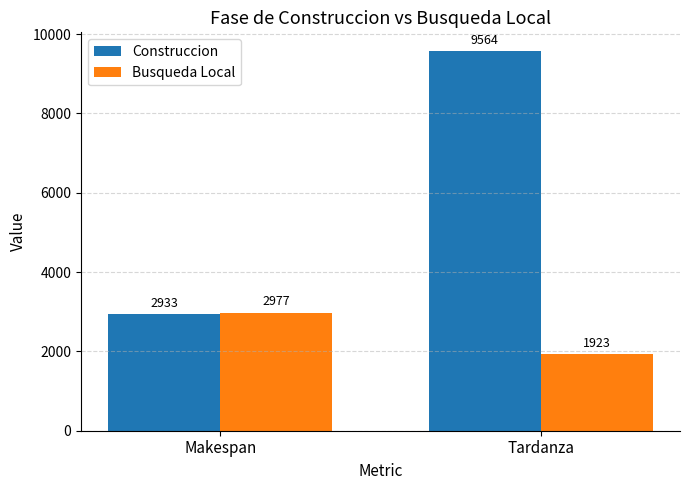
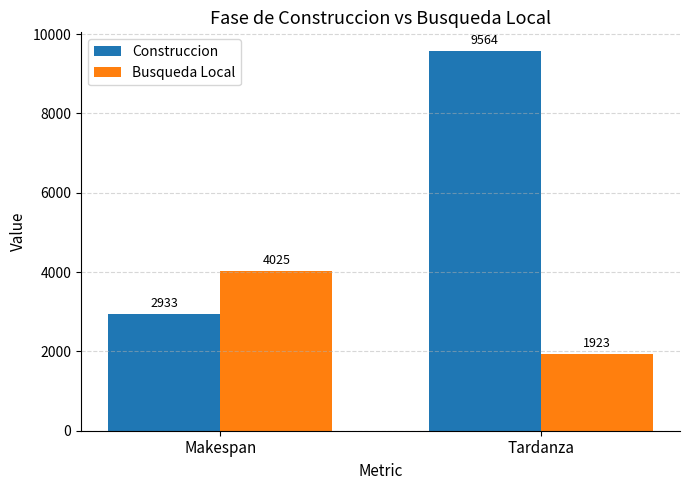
  {
    "Construccion": {
      "Makespan": 2933,
      "Tardanza": 9564
    },
    "Busqueda Local": {
-     "Makespan": 2977,
+     "Makespan": 4025,
      "Tardanza": 1923
    }
  }
